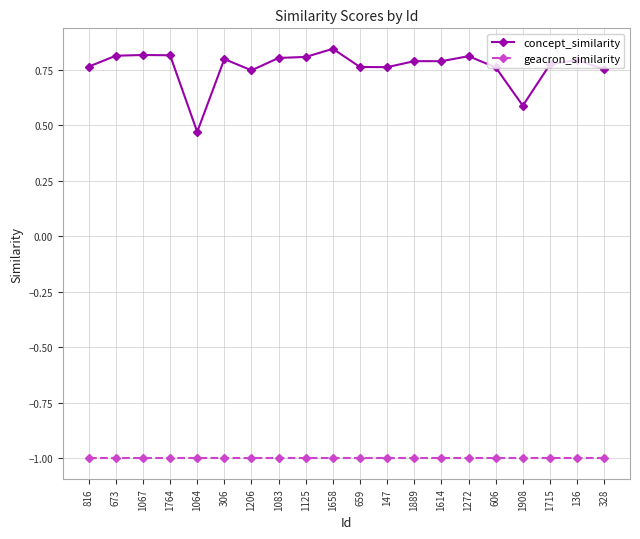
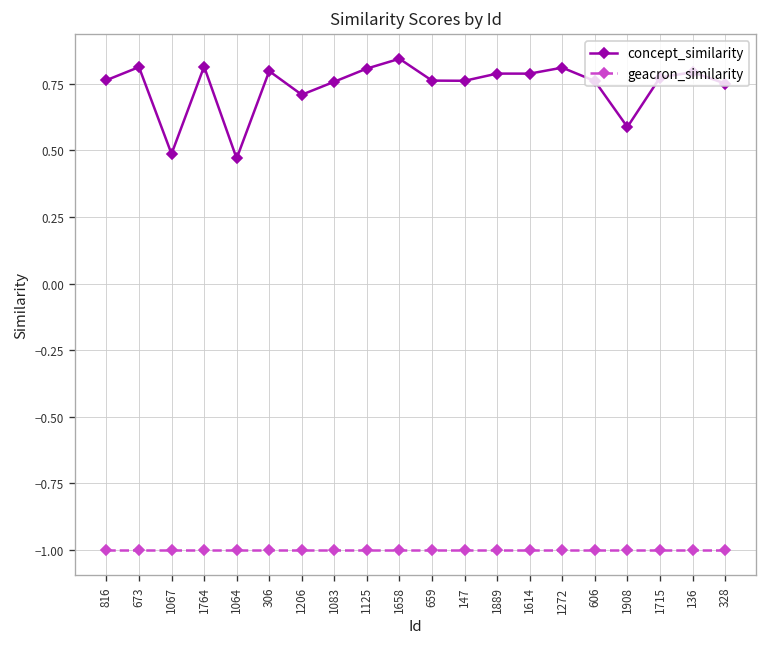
  {
    "concept_similarity": {
      "816": 0.76,
      "673": 0.81,
-     "1067": 0.82,
+     "1067": 0.49,
      "1764": 0.81,
      "1064": 0.47,
      "306": 0.80,
-     "1206": 0.75,
-     "1083": 0.80,
+     "1206": 0.71,
+     "1083": 0.76,
      "1125": 0.81,
      "1658": 0.84,
      "659": 0.76,
      "147": 0.76,
      "1889": 0.79,
      "1614": 0.79,
      "1272": 0.81,
      "1908": 0.59,
      "328": 0.75
    },
    "geacron_similarity": {
      "816": -1.00,
      "673": -1.00,
      "1067": -1.00,
      "1764": -1.00,
      "1064": -1.00,
      "306": -1.00,
      "1206": -1.00,
      "1083": -1.00,
      "1125": -1.00,
      "1658": -1.00,
      "659": -1.00,
      "147": -1.00,
      "1889": -1.00,
      "1614": -1.00,
      "1272": -1.00,
      "606": -1.00,
      "1908": -1.00,
      "1715": -1.00,
      "136": -1.00,
      "328": -1.00
    }
  }
